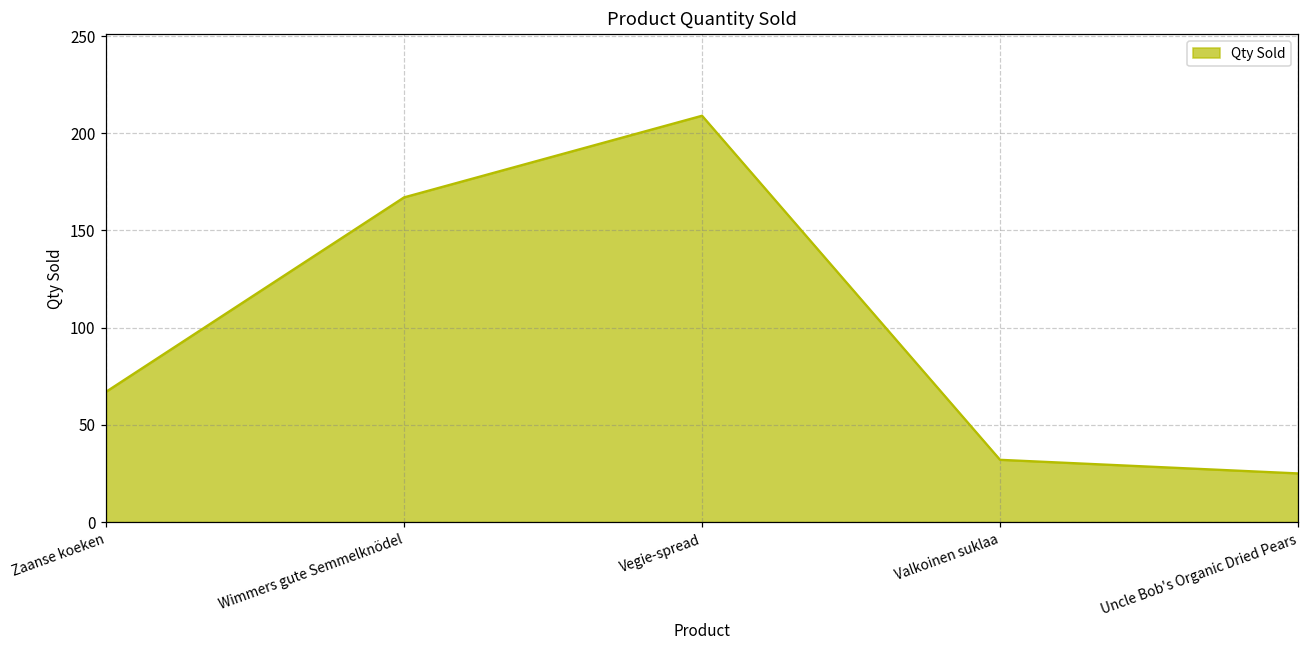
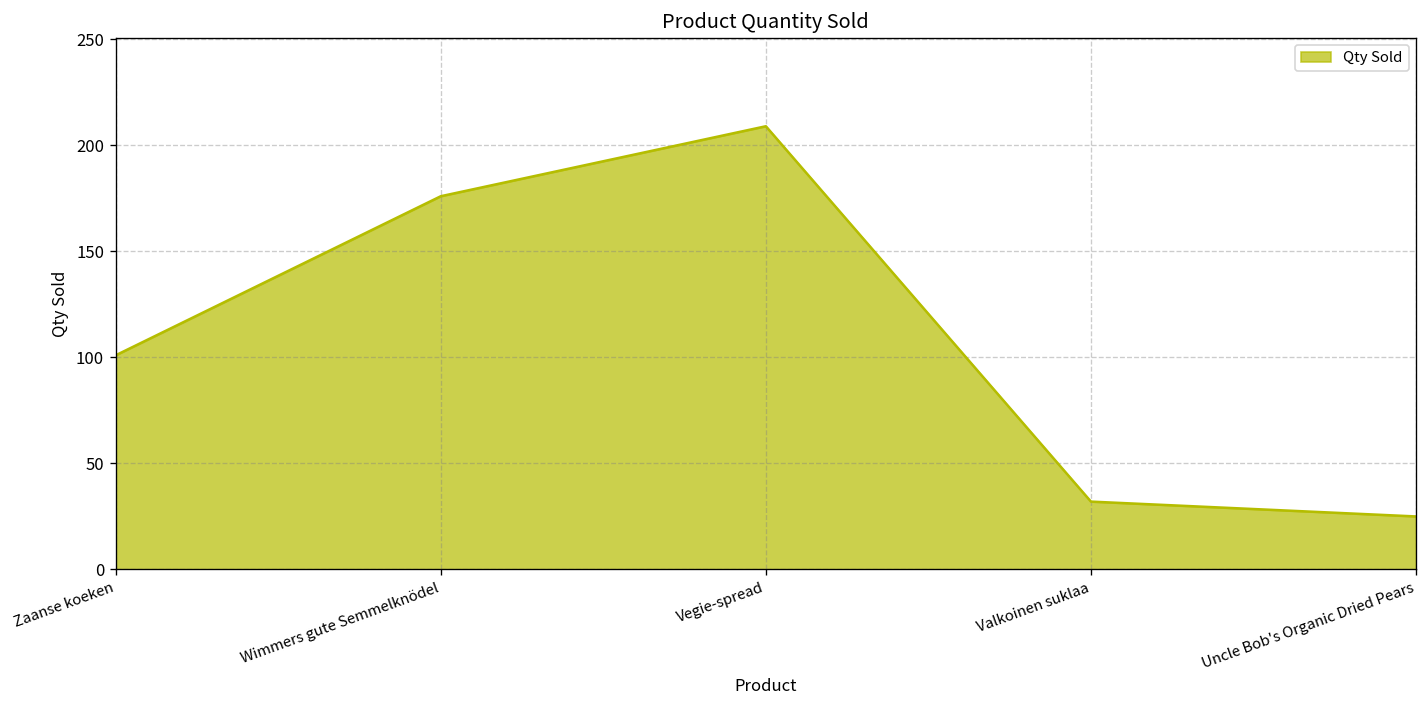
  {
-   "Zaanse koeken": 67,
-   "Wimmers gute Semmelknödel": 167,
+   "Zaanse koeken": 101,
+   "Wimmers gute Semmelknödel": 176,
    "Vegie-spread": 209,
    "Valkoinen suklaa": 32,
    "Uncle Bob's Organic Dried Pears": 25
  }
